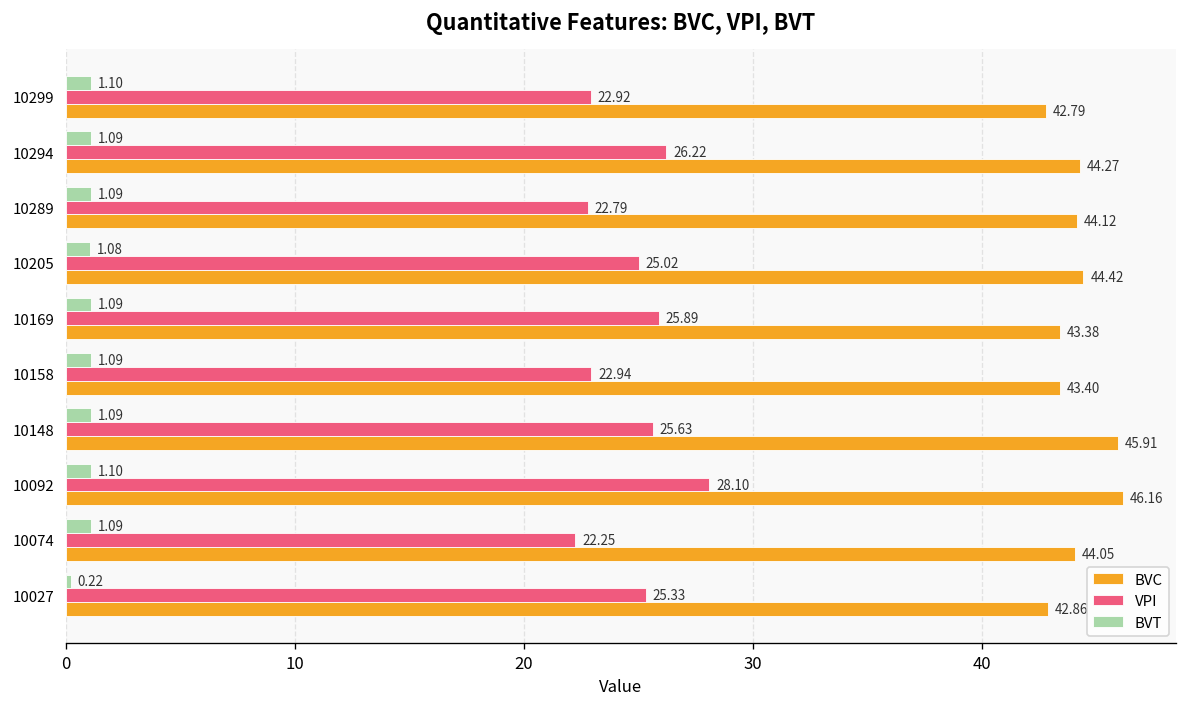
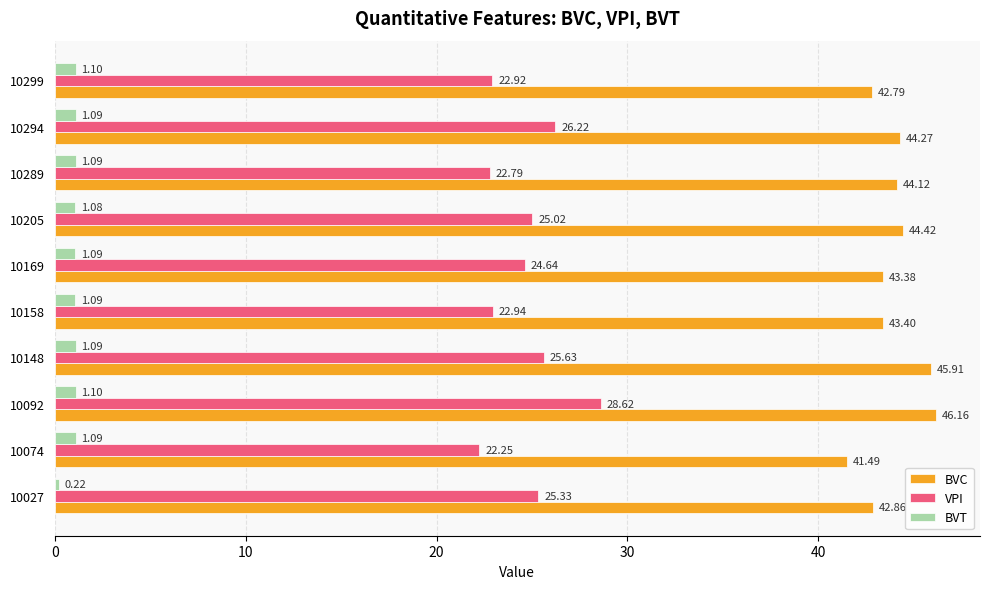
  {
    "BVC": {
      "10299": 42.79,
      "10294": 44.27,
      "10289": 44.12,
      "10205": 44.42,
      "10169": 43.38,
      "10158": 43.40,
      "10148": 45.91,
      "10092": 46.16,
-     "10074": 44.05
+     "10074": 41.49
    },
    "VPI": {
      "10299": 22.92,
      "10294": 26.22,
      "10289": 22.79,
      "10205": 25.02,
-     "10169": 25.89,
+     "10169": 24.64,
      "10158": 22.94,
      "10148": 25.63,
-     "10092": 28.10,
+     "10092": 28.62,
      "10074": 22.25,
      "10027": 25.33
    },
    "BVT": {
      "10299": 1.10,
      "10294": 1.09,
      "10289": 1.09,
      "10205": 1.08,
      "10169": 1.09,
      "10158": 1.09,
      "10148": 1.09,
      "10092": 1.10,
      "10074": 1.09,
      "10027": 0.22
    }
  }
